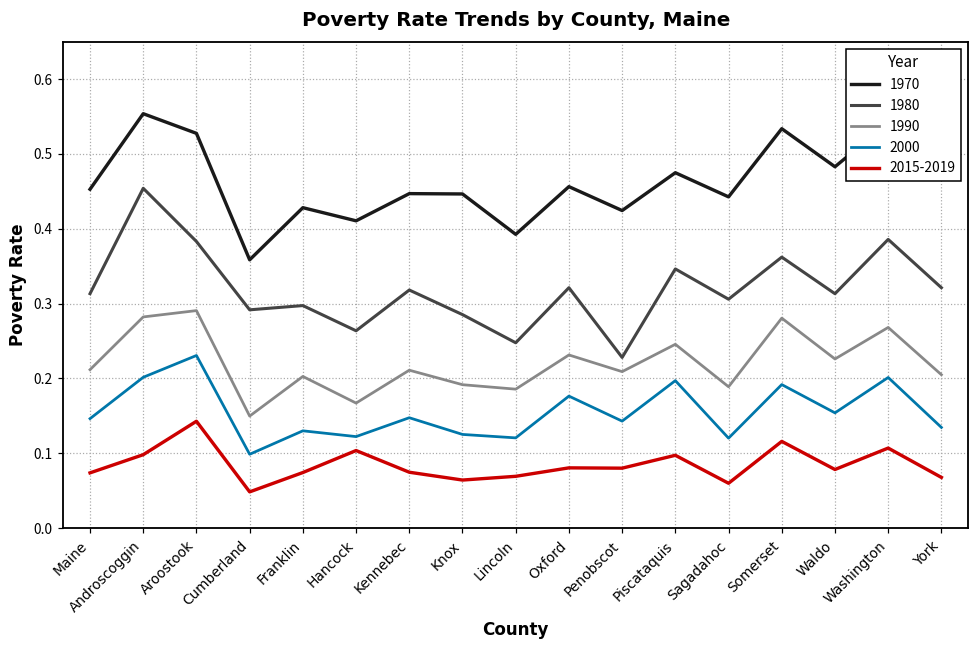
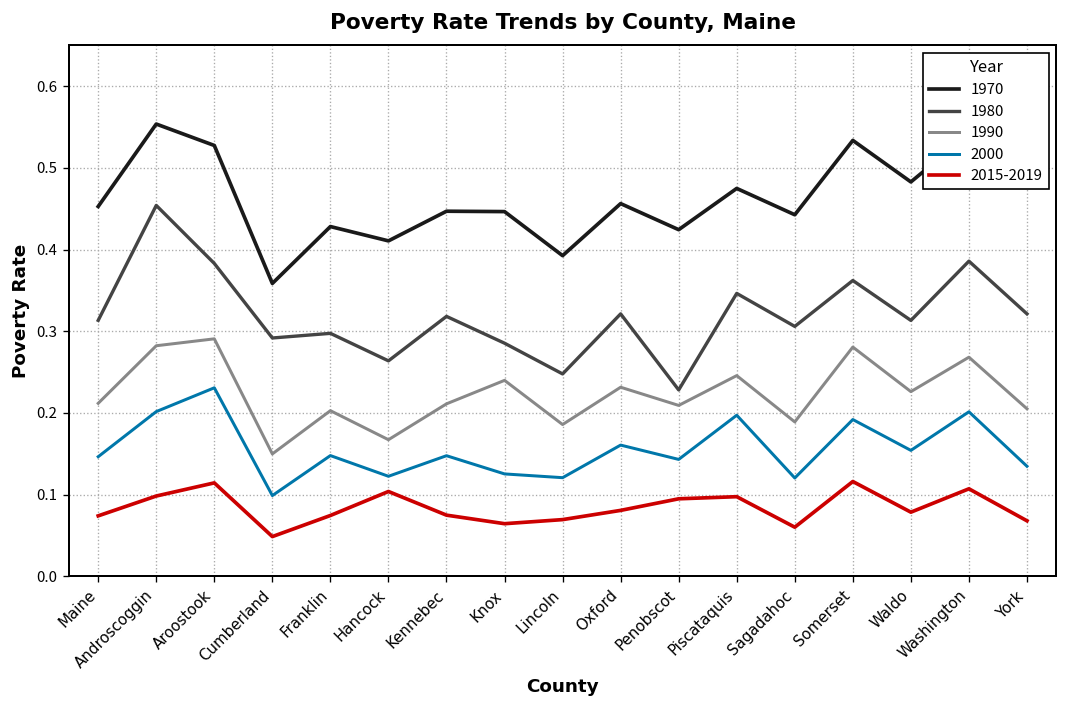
  {
    "1970": {
      "Maine": 0.45,
      "Androscoggin": 0.55,
      "Aroostook": 0.53,
      "Cumberland": 0.36,
      "Franklin": 0.43,
      "Hancock": 0.41,
      "Kennebec": 0.45,
      "Knox": 0.45,
      "Lincoln": 0.39,
      "Oxford": 0.46,
      "Penobscot": 0.42,
      "Piscataquis": 0.47,
      "Sagadahoc": 0.44,
      "Somerset": 0.53,
      "Waldo": 0.48
    },
    "1980": {
      "Maine": 0.31,
      "Androscoggin": 0.45,
      "Aroostook": 0.38,
      "Cumberland": 0.29,
      "Franklin": 0.30,
      "Hancock": 0.26,
      "Kennebec": 0.32,
      "Knox": 0.29,
      "Lincoln": 0.25,
      "Oxford": 0.32,
      "Penobscot": 0.23,
      "Piscataquis": 0.35,
      "Sagadahoc": 0.31,
      "Somerset": 0.36,
      "Waldo": 0.31,
      "Washington": 0.39,
      "York": 0.32
    },
    "1990": {
      "Maine": 0.21,
      "Androscoggin": 0.28,
      "Aroostook": 0.29,
      "Cumberland": 0.15,
      "Franklin": 0.20,
      "Hancock": 0.17,
      "Kennebec": 0.21,
-     "Knox": 0.19,
+     "Knox": 0.24,
      "Lincoln": 0.19,
      "Oxford": 0.23,
      "Penobscot": 0.21,
      "Piscataquis": 0.25,
      "Sagadahoc": 0.19,
      "Somerset": 0.28,
      "Waldo": 0.23,
      "Washington": 0.27,
      "York": 0.21
    },
    "2000": {
      "Maine": 0.15,
      "Androscoggin": 0.20,
      "Aroostook": 0.23,
      "Cumberland": 0.10,
-     "Franklin": 0.13,
+     "Franklin": 0.15,
      "Hancock": 0.12,
      "Kennebec": 0.15,
      "Knox": 0.13,
      "Lincoln": 0.12,
-     "Oxford": 0.18,
+     "Oxford": 0.16,
      "Penobscot": 0.14,
      "Piscataquis": 0.20,
      "Sagadahoc": 0.12,
      "Somerset": 0.19,
      "Waldo": 0.15,
      "Washington": 0.20,
      "York": 0.13
    },
    "2015-2019": {
      "Maine": 0.07,
      "Androscoggin": 0.10,
-     "Aroostook": 0.14,
+     "Aroostook": 0.11,
      "Cumberland": 0.05,
      "Franklin": 0.07,
      "Hancock": 0.10,
      "Kennebec": 0.07,
      "Knox": 0.06,
      "Lincoln": 0.07,
      "Oxford": 0.08,
-     "Penobscot": 0.08,
+     "Penobscot": 0.09,
      "Piscataquis": 0.10,
      "Sagadahoc": 0.06,
      "Somerset": 0.12,
      "Waldo": 0.08,
      "Washington": 0.11,
      "York": 0.07
    }
  }
